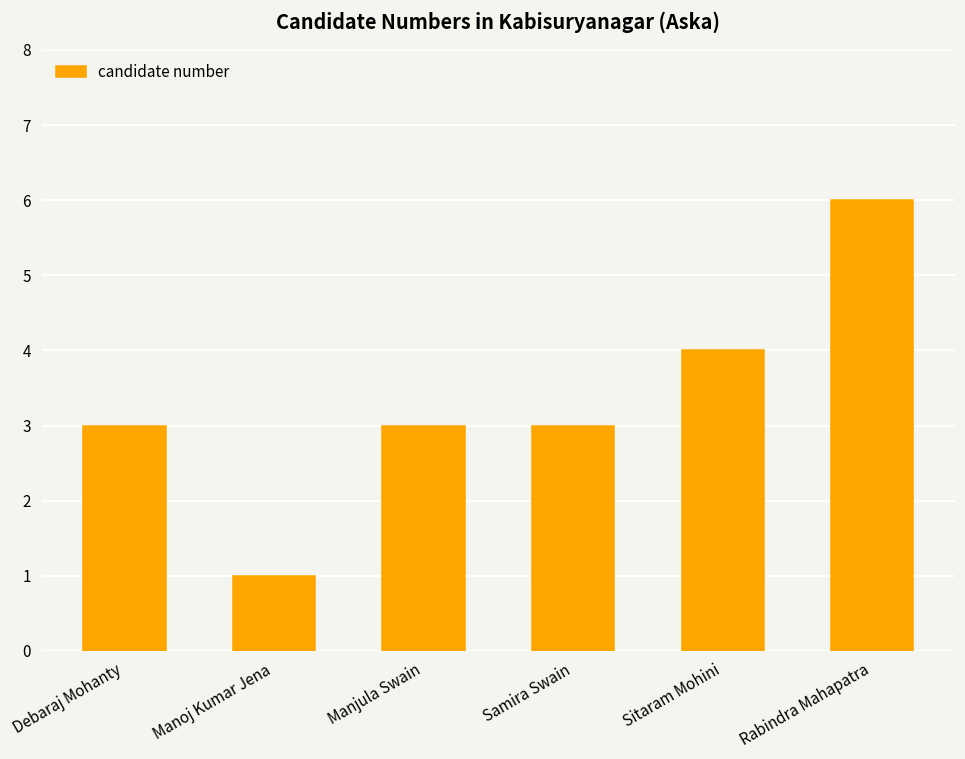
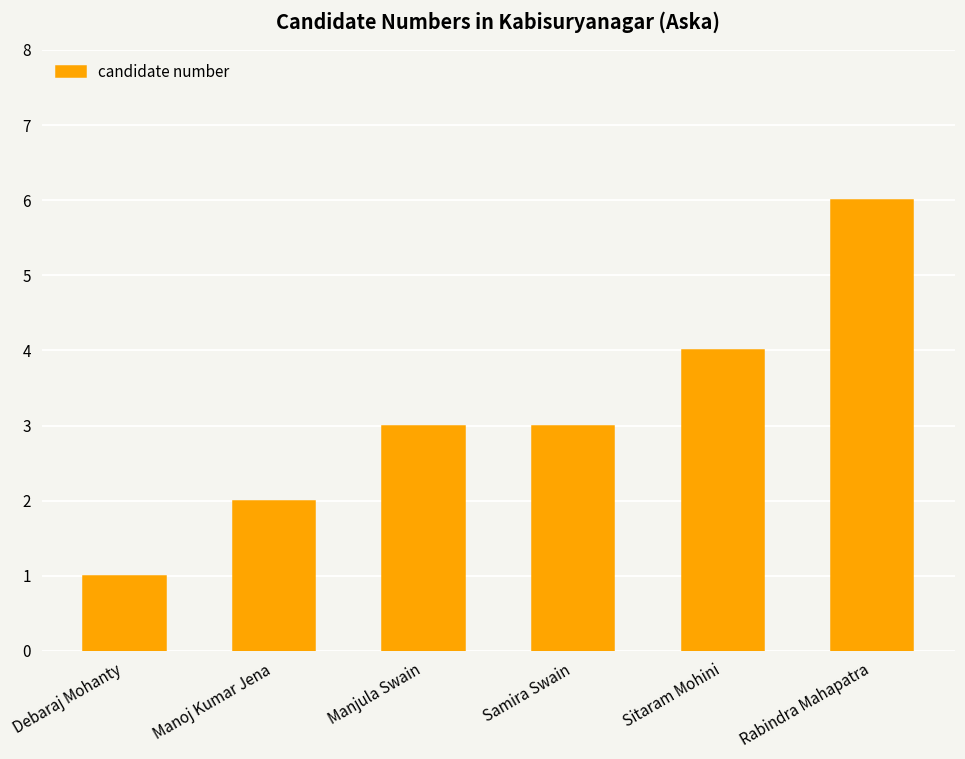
  {
-   "Debaraj Mohanty": 3,
-   "Manoj Kumar Jena": 1,
+   "Debaraj Mohanty": 1,
+   "Manoj Kumar Jena": 2,
    "Manjula Swain": 3,
    "Samira Swain": 3,
    "Sitaram Mohini": 4,
    "Rabindra Mahapatra": 6
  }
